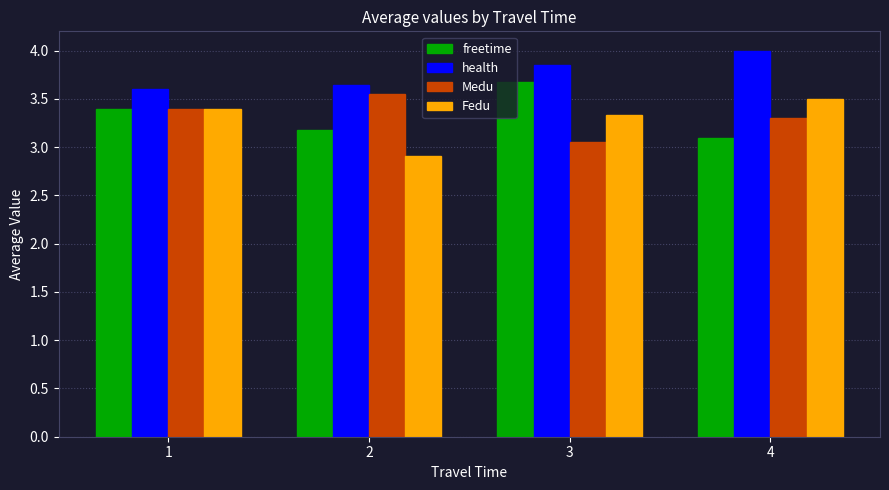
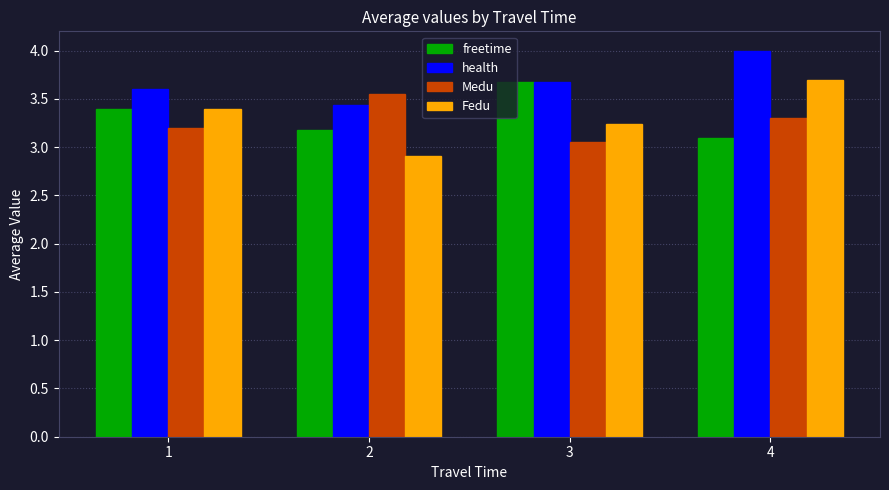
  {
    "freetime": {
      "1": 3.4,
      "2": 3.2,
      "4": 3.1
    },
    "health": {
      "1": 3.6,
-     "2": 3.6,
-     "3": 3.9,
+     "2": 3.4,
+     "3": 3.7,
      "4": 4.0
    },
    "Medu": {
-     "1": 3.4,
+     "1": 3.2,
      "2": 3.6,
      "3": 3.1,
      "4": 3.3
    },
    "Fedu": {
      "1": 3.4,
      "2": 2.9,
-     "3": 3.3,
-     "4": 3.5
+     "3": 3.2,
+     "4": 3.7
    }
  }
